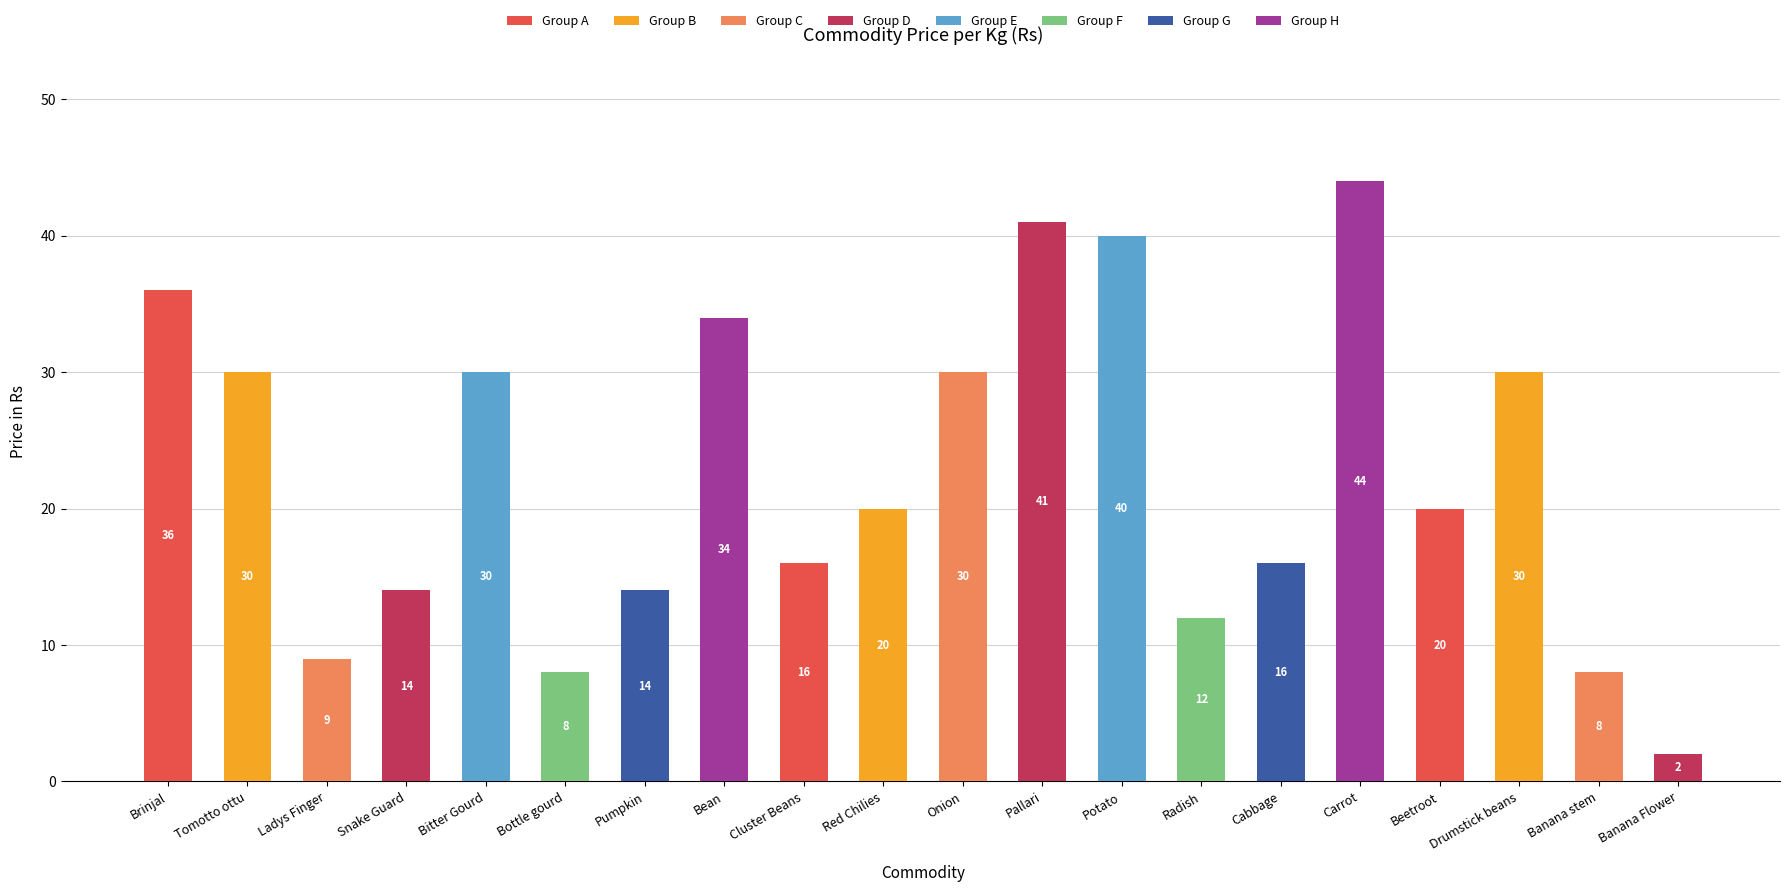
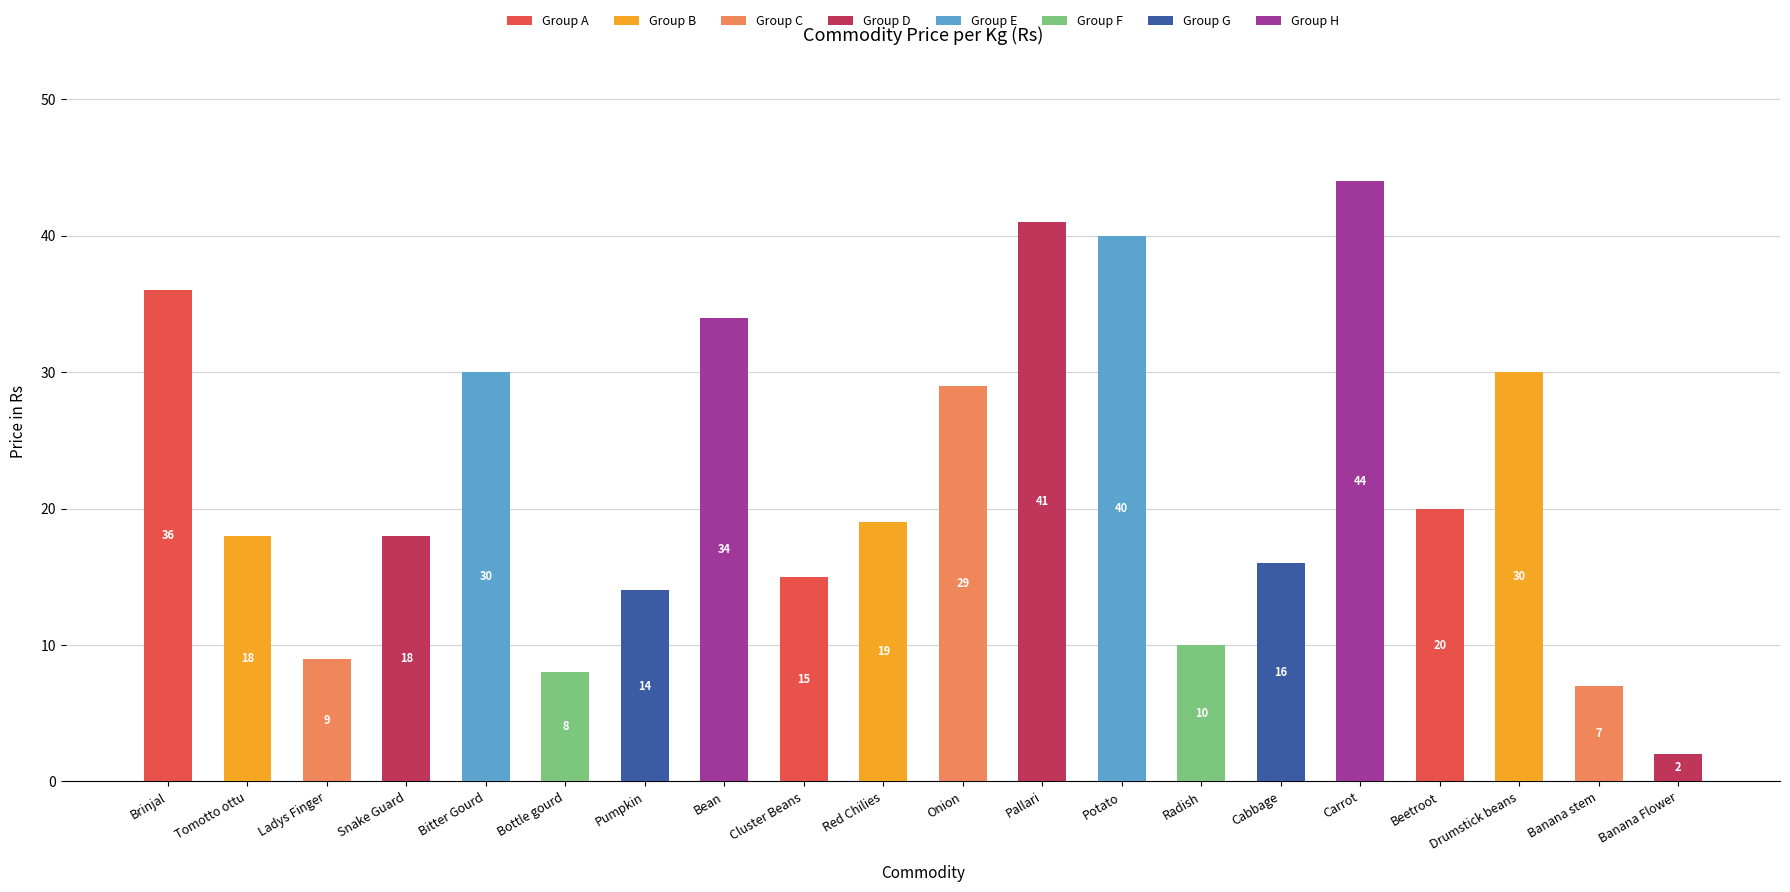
  {
    "Brinjal": 36,
-   "Tomotto ottu": 30,
+   "Tomotto ottu": 18,
    "Ladys Finger": 9,
-   "Snake Guard": 14,
+   "Snake Guard": 18,
    "Bitter Gourd": 30,
    "Bottle gourd": 8,
    "Pumpkin": 14,
    "Bean": 34,
-   "Cluster Beans": 16,
-   "Red Chilies": 20,
-   "Onion": 30,
+   "Cluster Beans": 15,
+   "Red Chilies": 19,
+   "Onion": 29,
    "Pallari": 41,
    "Potato": 40,
-   "Radish": 12,
+   "Radish": 10,
    "Cabbage": 16,
    "Carrot": 44,
    "Beetroot": 20,
    "Drumstick beans": 30,
-   "Banana stem": 8,
+   "Banana stem": 7,
    "Banana Flower": 2
  }
